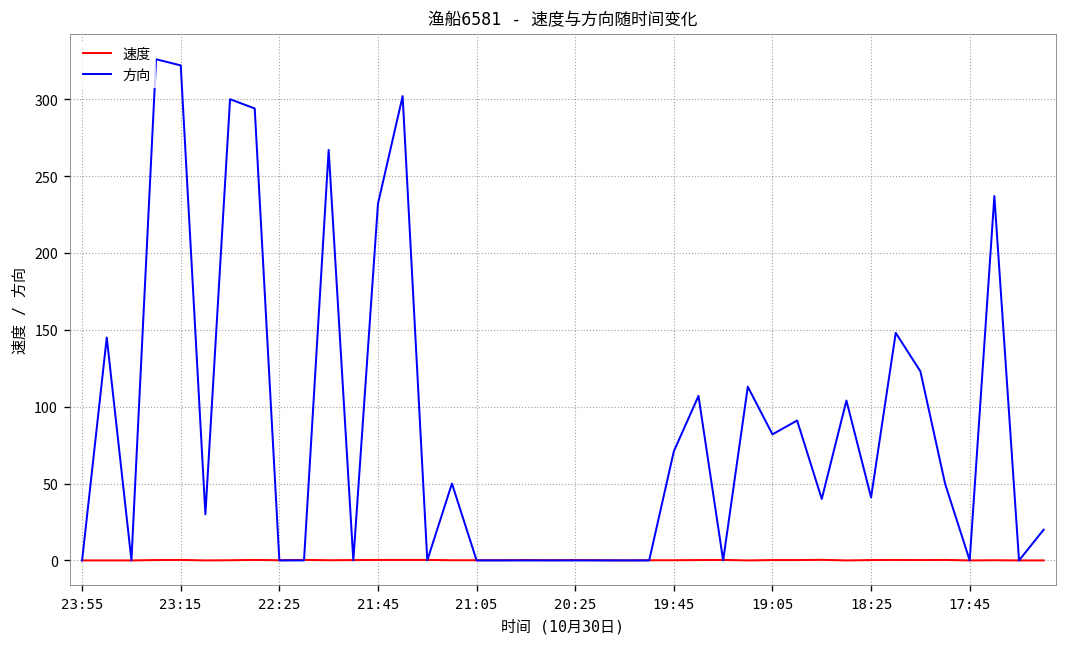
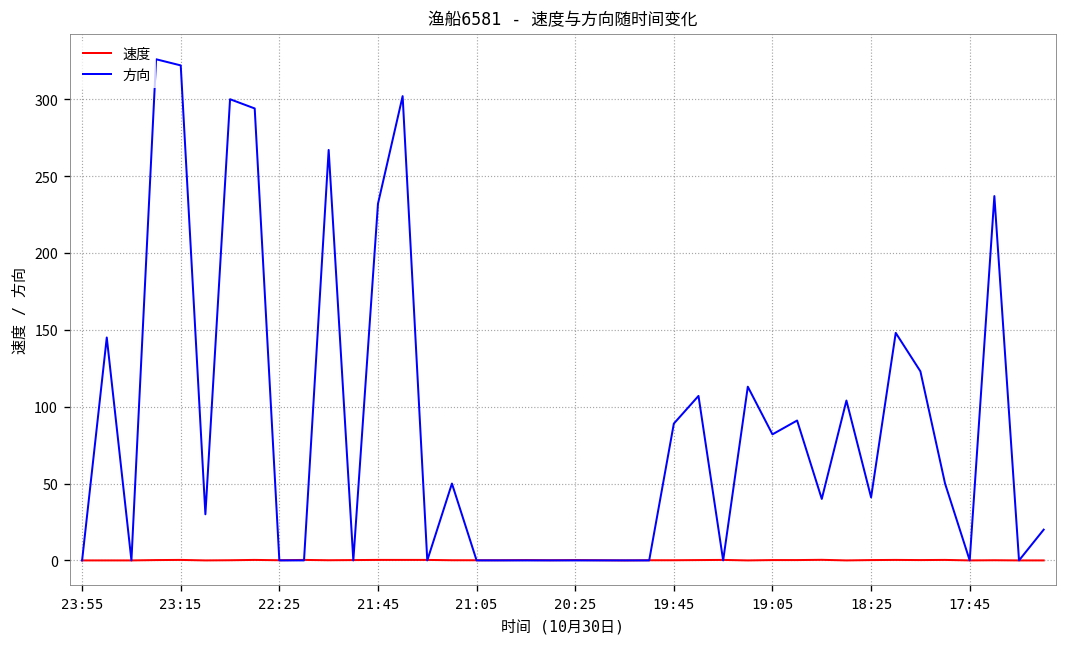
  {
    "速度": {
      "23:15": 0,
      "21:45": 0,
      "19:45": 0,
      "19:05": 0,
      "18:25": 0
    },
    "方向": {
      "23:15": 322,
      "21:45": 232,
-     "19:45": 71,
+     "19:45": 89,
      "19:05": 82,
      "18:25": 41
    }
  }
